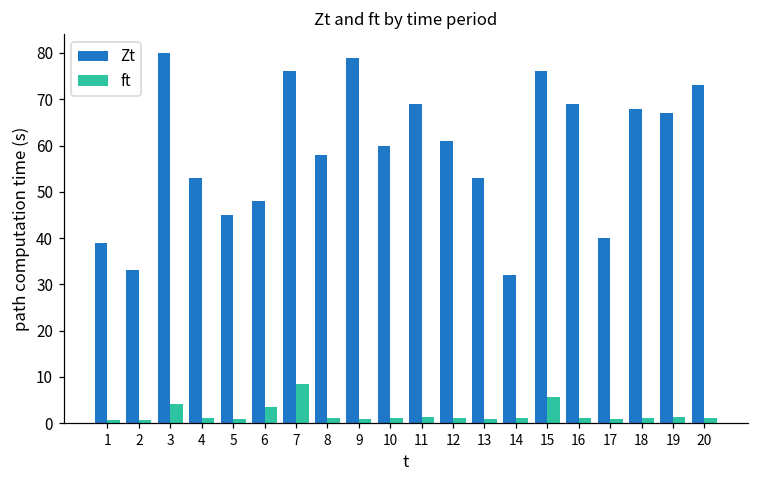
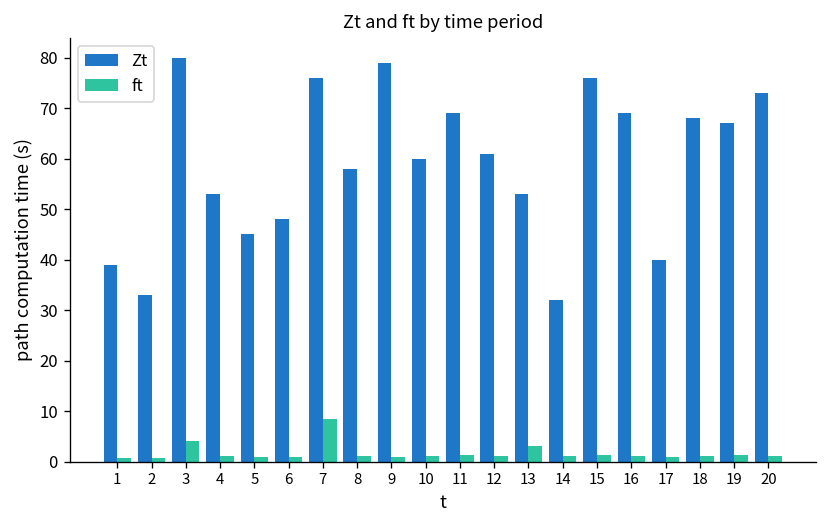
  {
    "Zt": {
      "1": 39,
      "2": 33,
      "3": 80,
      "4": 53,
      "5": 45,
      "6": 48,
      "7": 76,
      "8": 58,
      "9": 79,
      "10": 60,
      "11": 69,
      "12": 61,
      "13": 53,
      "14": 32,
      "15": 76,
      "16": 69,
      "17": 40,
      "18": 68,
      "19": 67,
      "20": 73
    },
    "ft": {
      "1": 1,
      "2": 1,
      "3": 4,
      "4": 1,
      "5": 1,
-     "6": 4,
+     "6": 1,
      "7": 8,
      "8": 1,
      "9": 1,
      "10": 1,
      "11": 1,
      "12": 1,
-     "13": 1,
+     "13": 3,
      "14": 1,
-     "15": 6,
+     "15": 1,
      "16": 1,
      "17": 1,
      "18": 1,
      "19": 1,
      "20": 1
    }
  }
